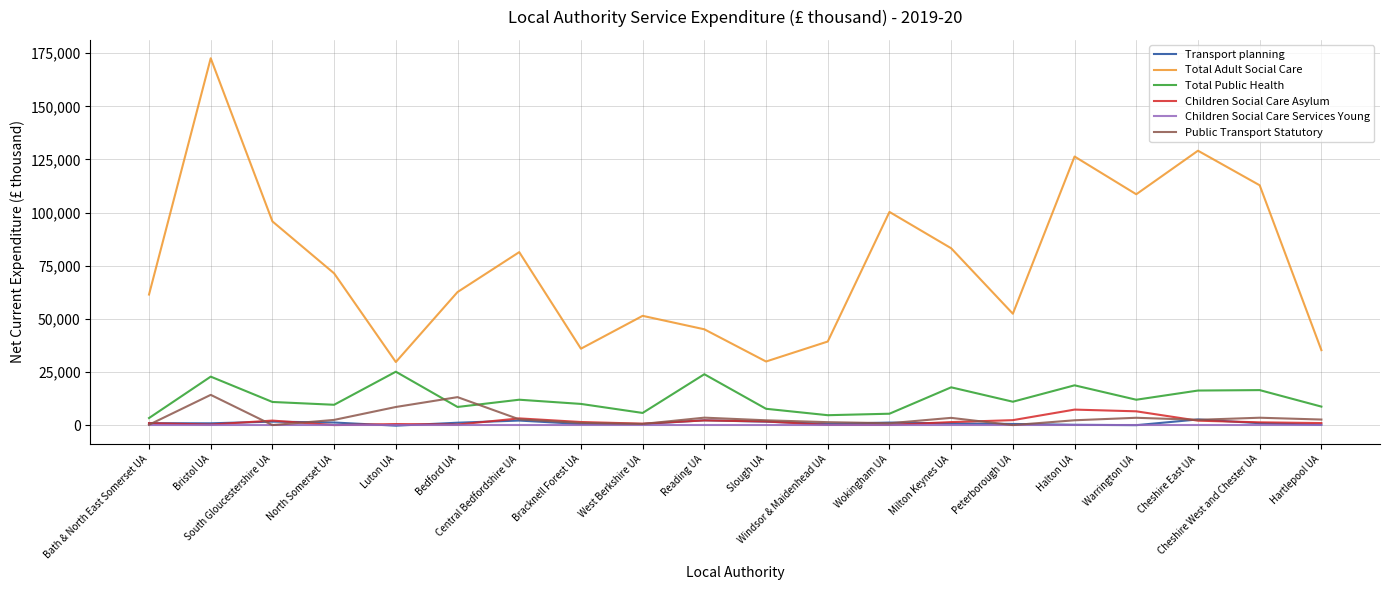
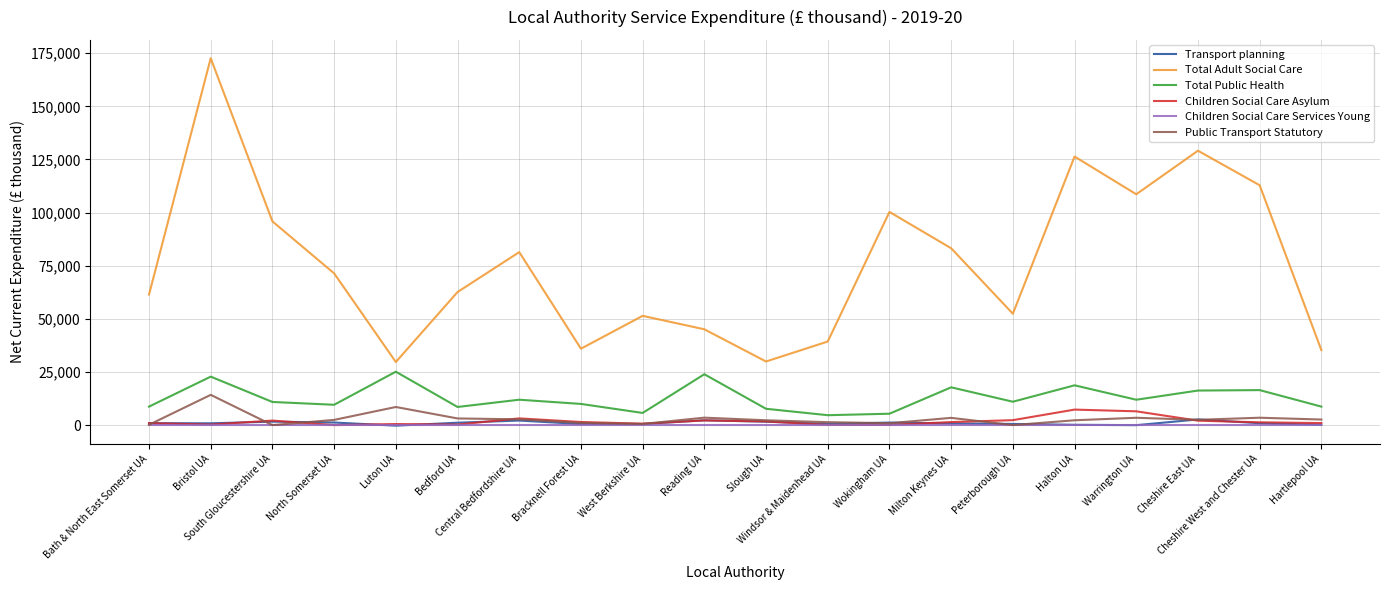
  {
    "Transport planning": {
      "North Somerset UA": "1,000"
    },
    "Total Adult Social Care": {
      "Bath & North East Somerset UA": "61,000",
      "Bristol UA": "173,000",
      "South Gloucestershire UA": "96,000",
      "North Somerset UA": "71,000",
      "Luton UA": "30,000",
      "Bedford UA": "63,000",
      "Central Bedfordshire UA": "81,000",
      "Bracknell Forest UA": "36,000",
      "West Berkshire UA": "51,000",
      "Reading UA": "45,000",
      "Slough UA": "30,000",
      "Windsor & Maidenhead UA": "39,000",
      "Wokingham UA": "100,000",
      "Milton Keynes UA": "83,000",
      "Peterborough UA": "52,000",
      "Halton UA": "126,000",
      "Warrington UA": "109,000",
      "Cheshire East UA": "129,000",
      "Cheshire West and Chester UA": "113,000",
      "Hartlepool UA": "35,000"
    },
    "Total Public Health": {
-     "Bath & North East Somerset UA": "3,000",
+     "Bath & North East Somerset UA": "9,000",
      "Bristol UA": "23,000",
      "South Gloucestershire UA": "11,000",
      "North Somerset UA": "10,000",
      "Luton UA": "25,000",
      "Bedford UA": "9,000",
      "Central Bedfordshire UA": "12,000",
      "Bracknell Forest UA": "10,000",
      "West Berkshire UA": "6,000",
      "Reading UA": "24,000",
      "Slough UA": "8,000",
      "Windsor & Maidenhead UA": "5,000",
      "Wokingham UA": "5,000",
      "Milton Keynes UA": "18,000",
      "Peterborough UA": "11,000",
      "Halton UA": "19,000",
      "Warrington UA": "12,000",
      "Cheshire East UA": "16,000",
      "Cheshire West and Chester UA": "16,000",
      "Hartlepool UA": "9,000"
    },
    "Children Social Care Asylum": {
      "Peterborough UA": "2,000",
      "Halton UA": "7,000",
      "Warrington UA": "6,000"
    },
    "Children Social Care Services Young": {
      "Central Bedfordshire UA": "0",
      "Reading UA": "0",
      "Slough UA": "0",
      "Cheshire East UA": "0"
    },
    "Public Transport Statutory": {
      "Bristol UA": "14,000",
      "North Somerset UA": "2,000",
      "Luton UA": "9,000",
-     "Bedford UA": "13,000",
+     "Bedford UA": "3,000",
      "Reading UA": "4,000",
      "Milton Keynes UA": "3,000",
      "Halton UA": "2,000",
      "Warrington UA": "3,000",
      "Cheshire West and Chester UA": "3,000",
      "Hartlepool UA": "3,000"
    }
  }
